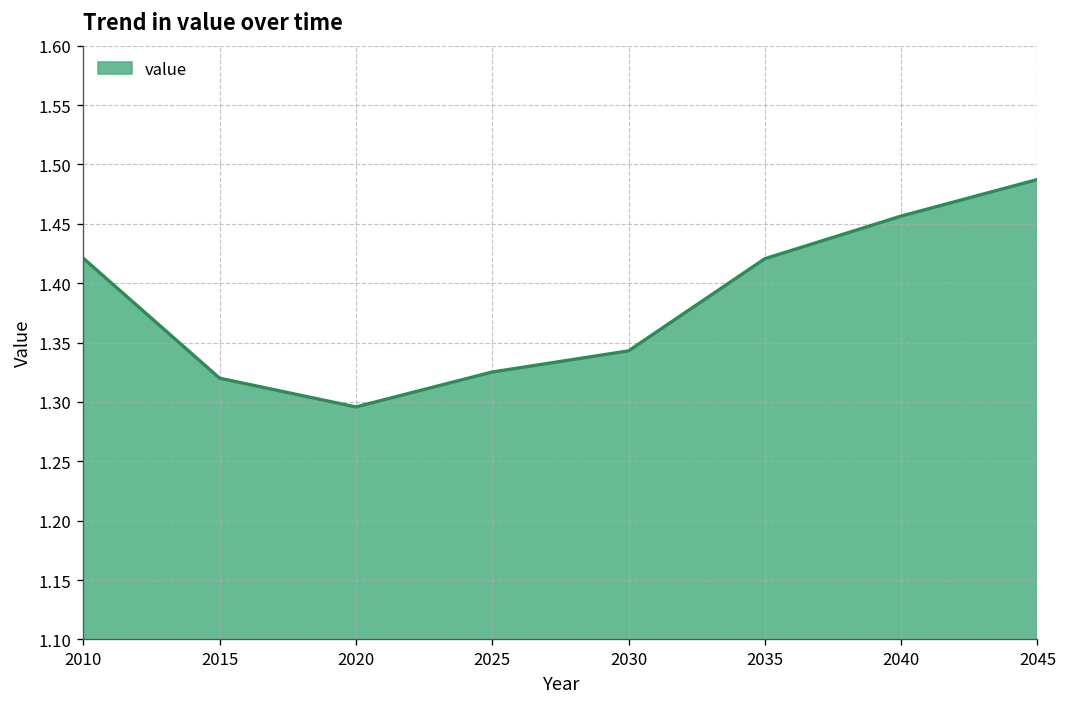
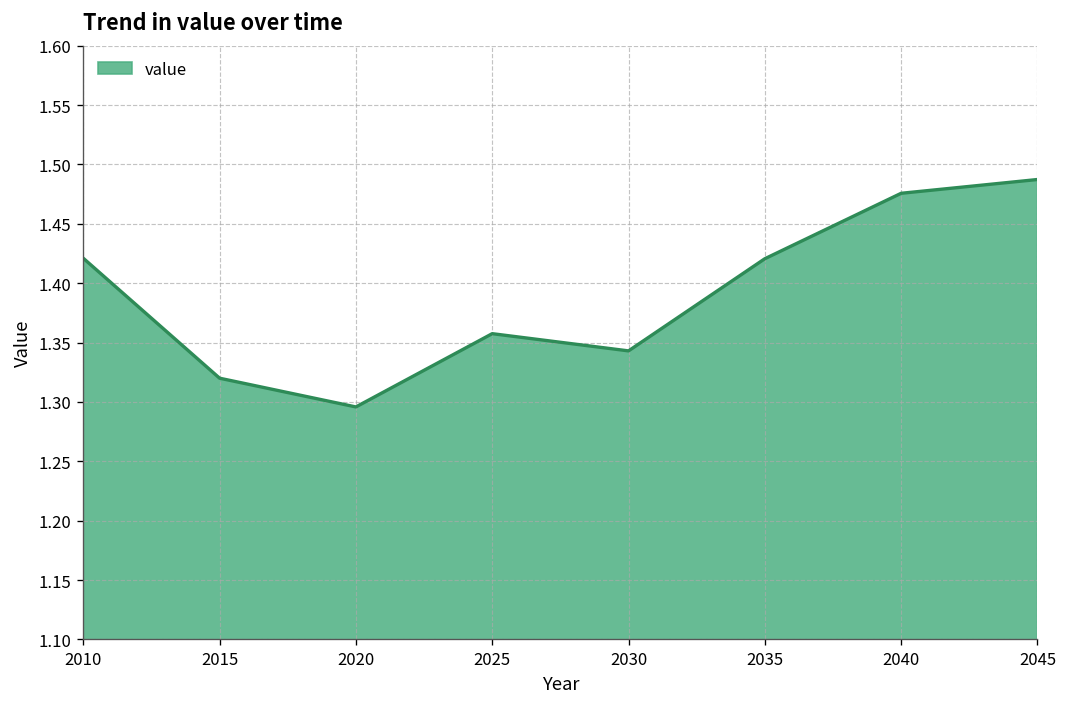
  {
    "2010": 1.42,
    "2015": 1.32,
    "2020": 1.30,
-   "2025": 1.33,
+   "2025": 1.36,
    "2030": 1.34,
    "2035": 1.42,
-   "2040": 1.46,
+   "2040": 1.48,
    "2045": 1.49
  }
